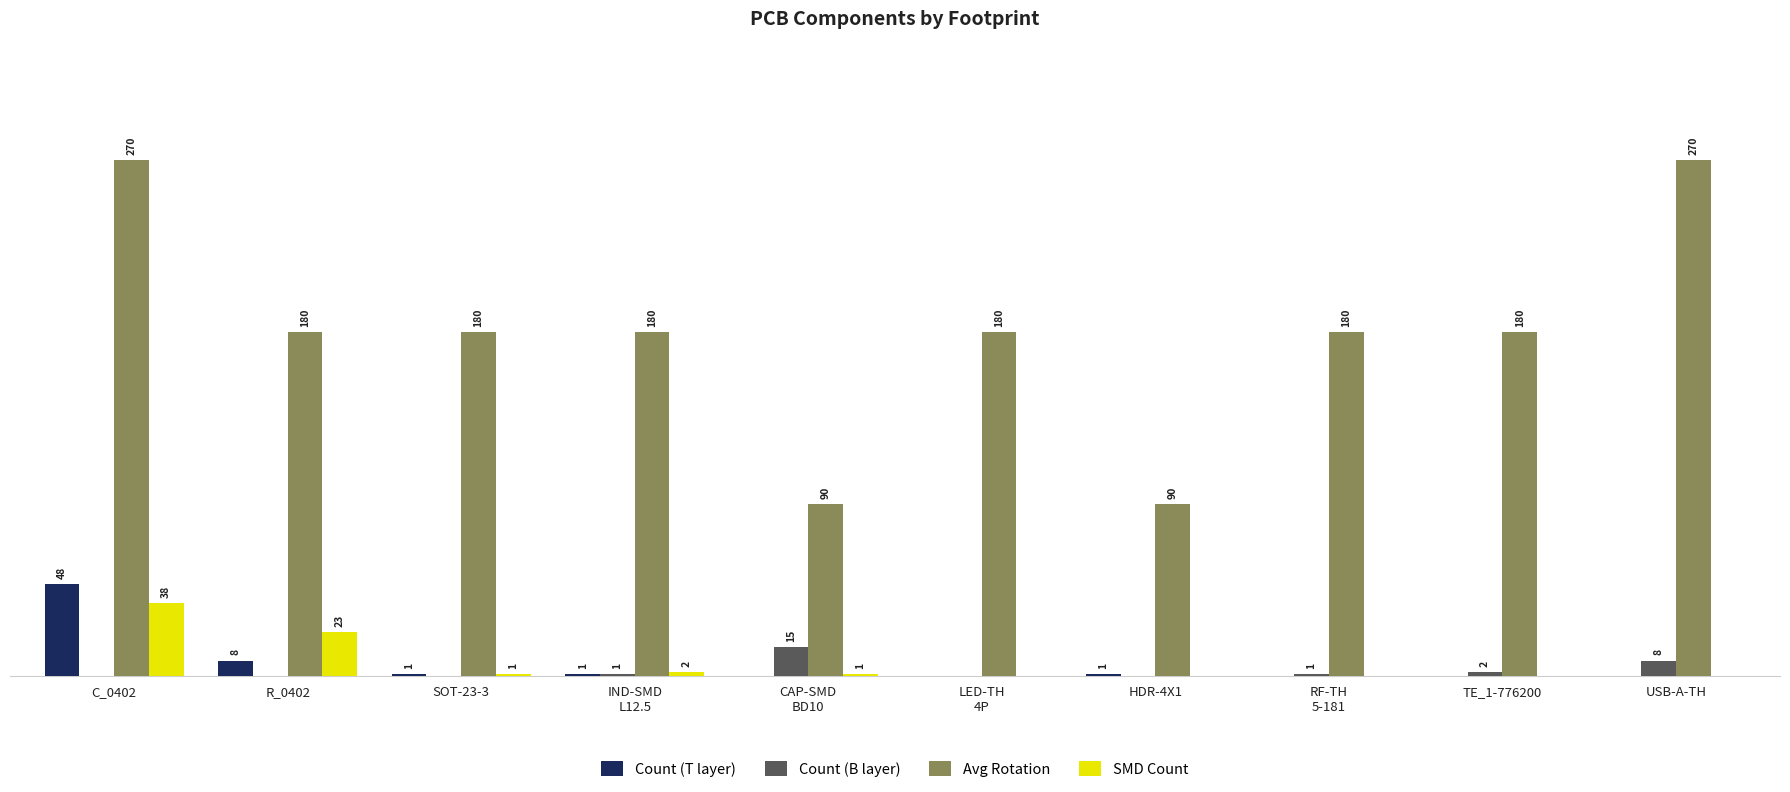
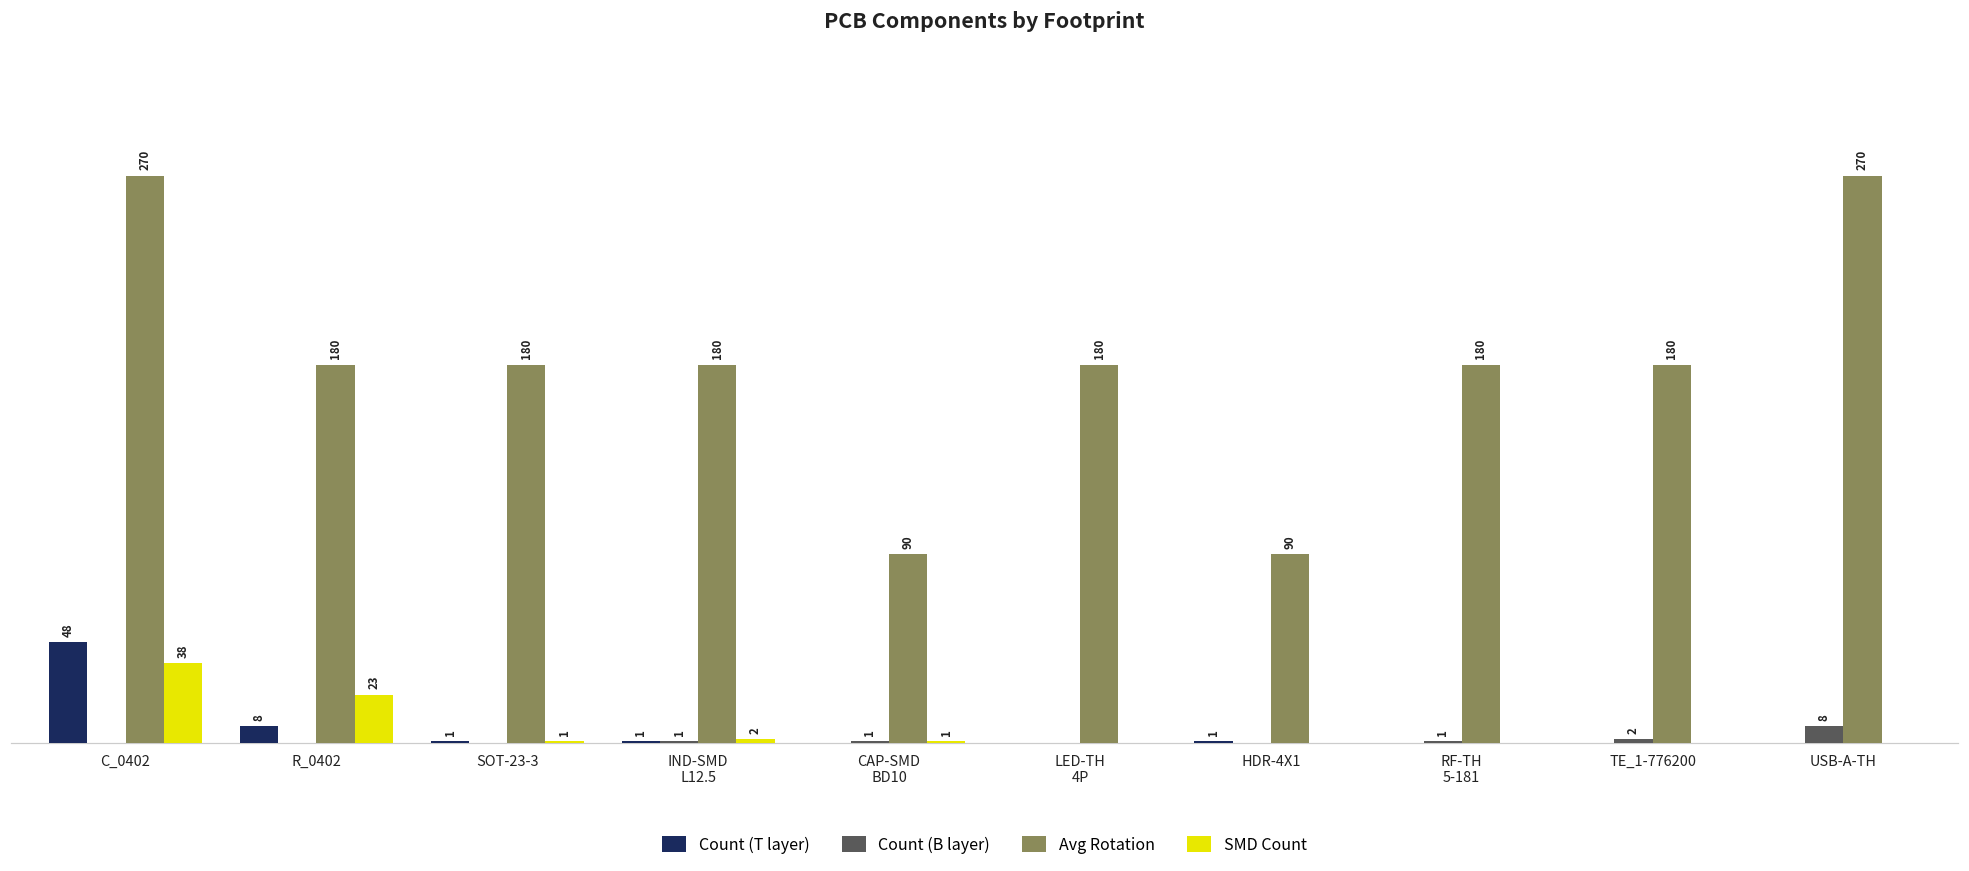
  {
    "Count (T layer)": {
      "C_0402": 48,
      "R_0402": 8,
      "SOT-23-3": 1,
      "IND-SMD L12.5": 1,
      "HDR-4X1": 1
    },
    "Count (B layer)": {
      "IND-SMD L12.5": 1,
-     "CAP-SMD BD10": 15,
+     "CAP-SMD BD10": 1,
      "RF-TH 5-181": 1,
      "TE_1-776200": 2,
      "USB-A-TH": 8
    },
    "Avg Rotation": {
      "C_0402": 270,
      "R_0402": 180,
      "SOT-23-3": 180,
      "IND-SMD L12.5": 180,
      "CAP-SMD BD10": 90,
      "LED-TH 4P": 180,
      "HDR-4X1": 90,
      "RF-TH 5-181": 180,
      "TE_1-776200": 180,
      "USB-A-TH": 270
    },
    "SMD Count": {
      "C_0402": 38,
      "R_0402": 23,
      "SOT-23-3": 1,
      "IND-SMD L12.5": 2,
      "CAP-SMD BD10": 1
    }
  }
